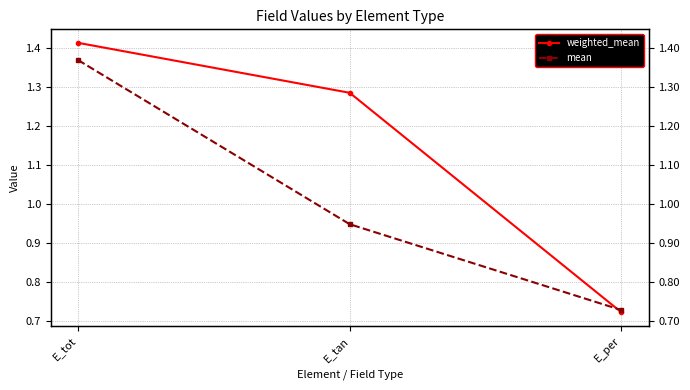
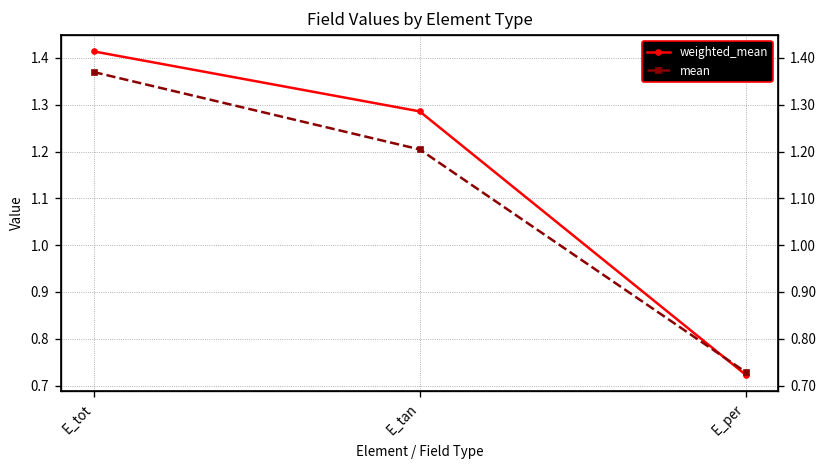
  {
    "weighted_mean": {
      "E_tot": 1.41,
      "E_tan": 1.29
    },
    "mean": {
      "E_tot": 1.37,
-     "E_tan": 0.95
+     "E_tan": 1.20
    }
  }
